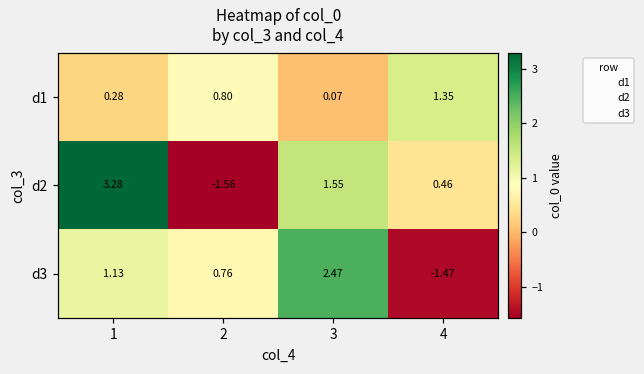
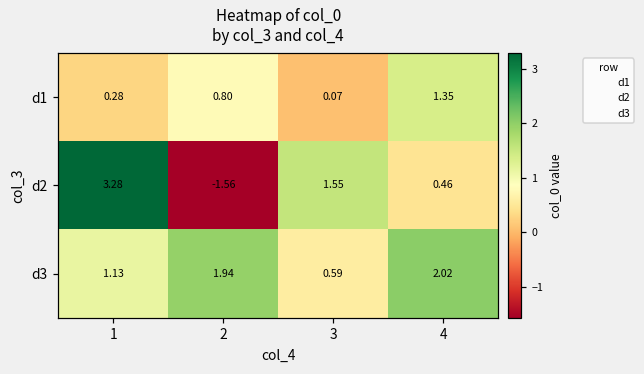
  {
    "d3": {
-     "2": 0.76,
-     "3": 2.47,
-     "4": -1.47
+     "2": 1.94,
+     "3": 0.59,
+     "4": 2.02
    }
  }
